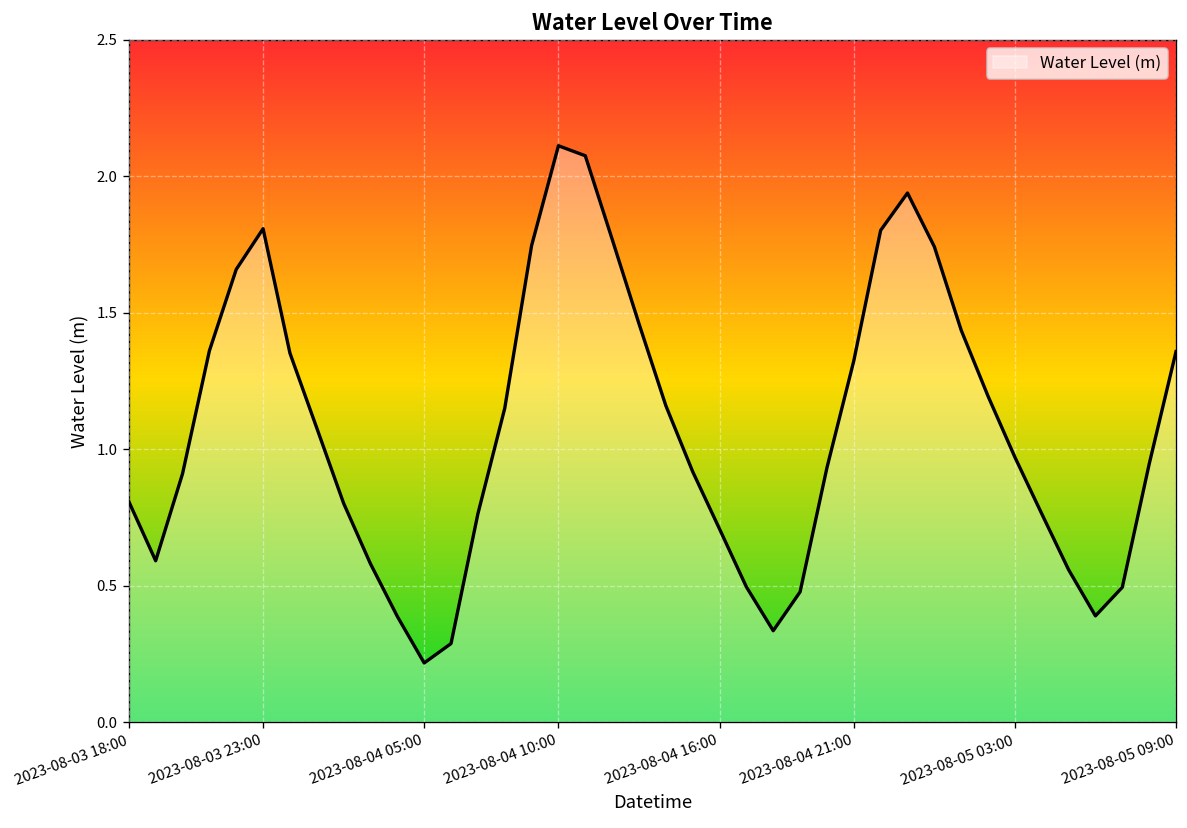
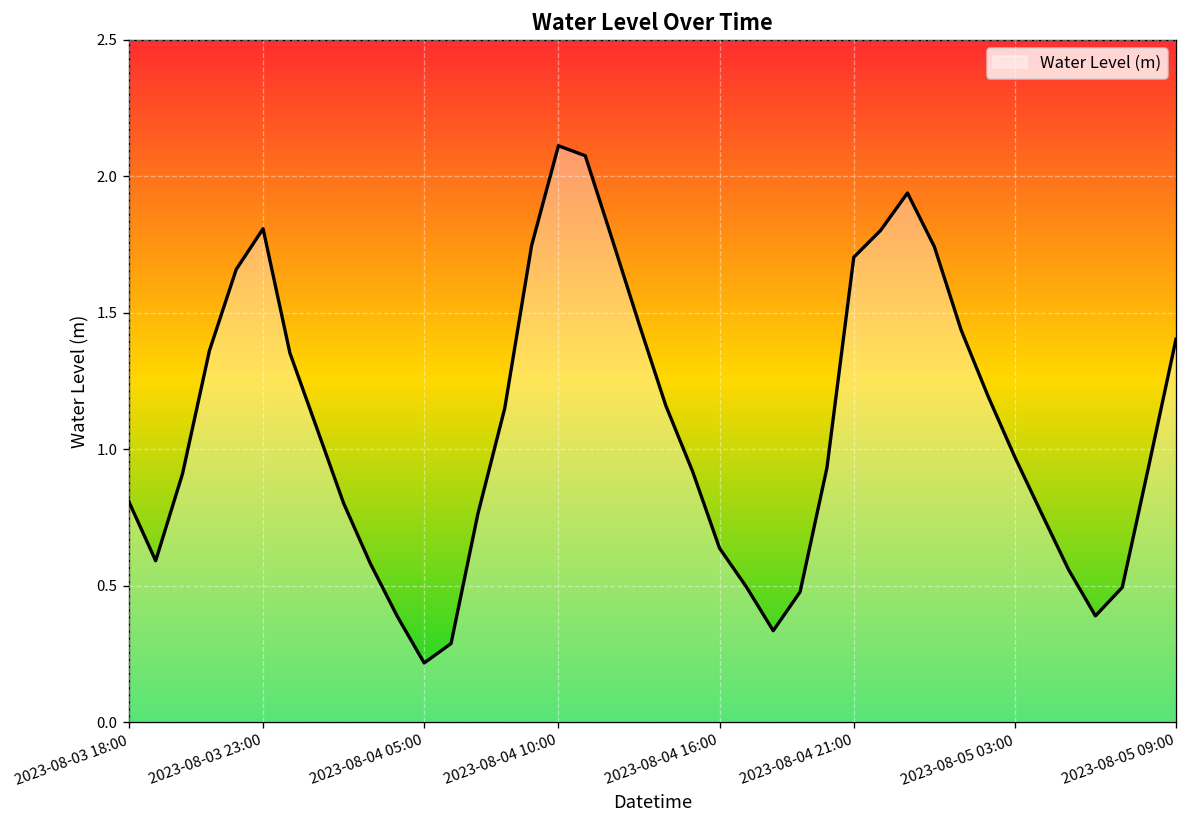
  {
    "2023-08-03 18:00": 0.81,
    "2023-08-03 23:00": 1.81,
    "2023-08-04 05:00": 0.22,
    "2023-08-04 10:00": 2.11,
-   "2023-08-04 16:00": 0.71,
-   "2023-08-04 21:00": 1.32,
+   "2023-08-04 16:00": 0.64,
+   "2023-08-04 21:00": 1.70,
    "2023-08-05 03:00": 0.97,
-   "2023-08-05 09:00": 1.36
+   "2023-08-05 09:00": 1.40
  }
